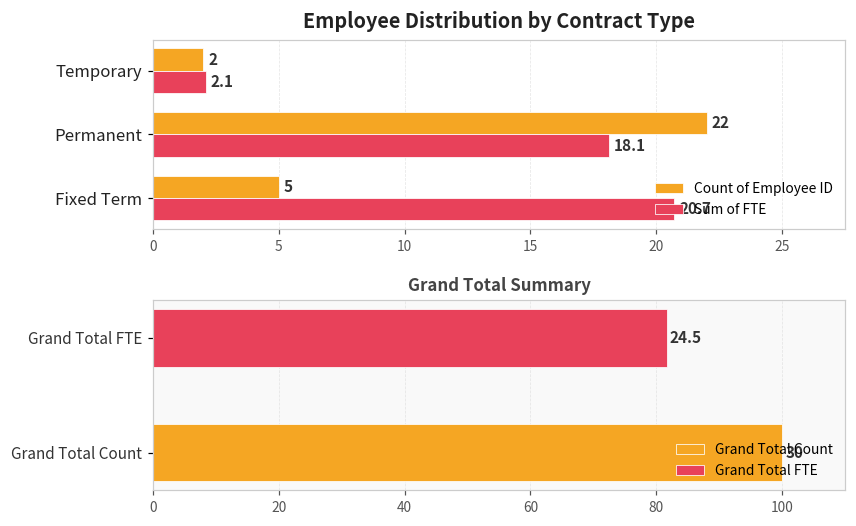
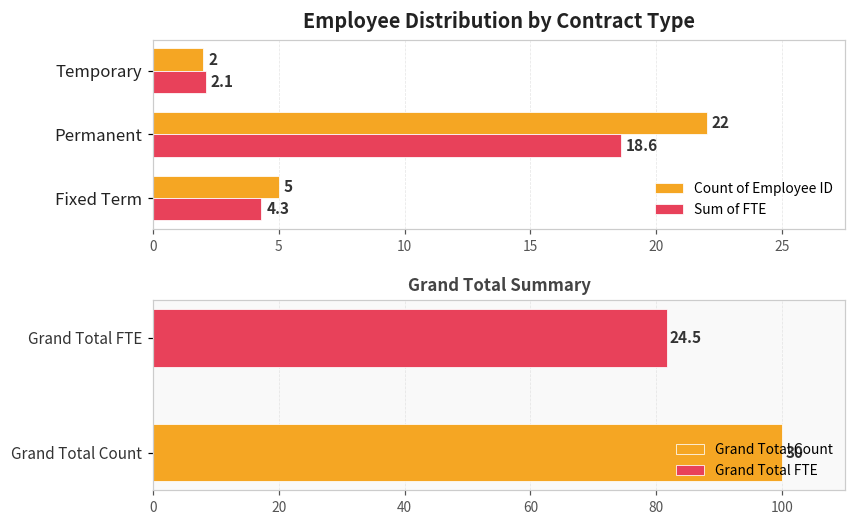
  {
    "Employee Distribution by Contract Type": {
      "Count of Employee ID": {
        "Temporary": 2,
        "Permanent": 22,
        "Fixed Term": 5
      },
      "Sum of FTE": {
        "Temporary": 2.1,
-       "Permanent": 18.1,
-       "Fixed Term": 20.7
+       "Permanent": 18.6,
+       "Fixed Term": 4.3
      }
    }
  }
